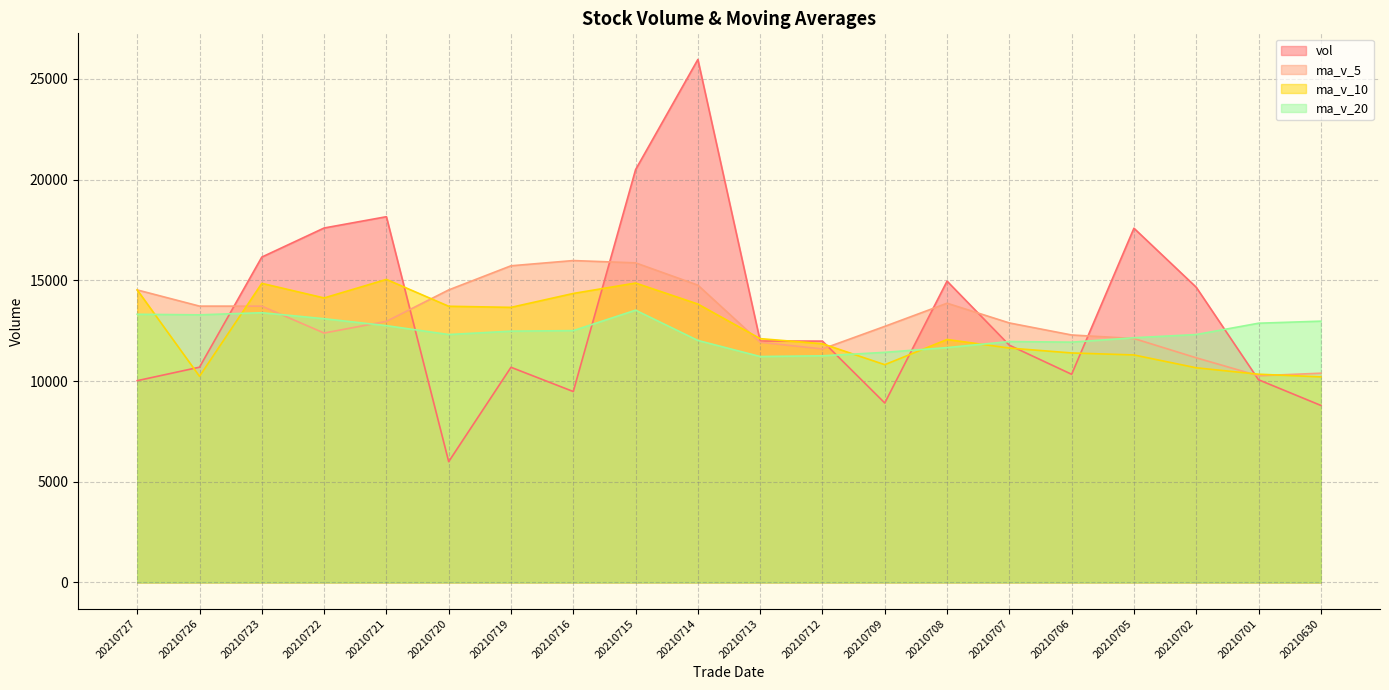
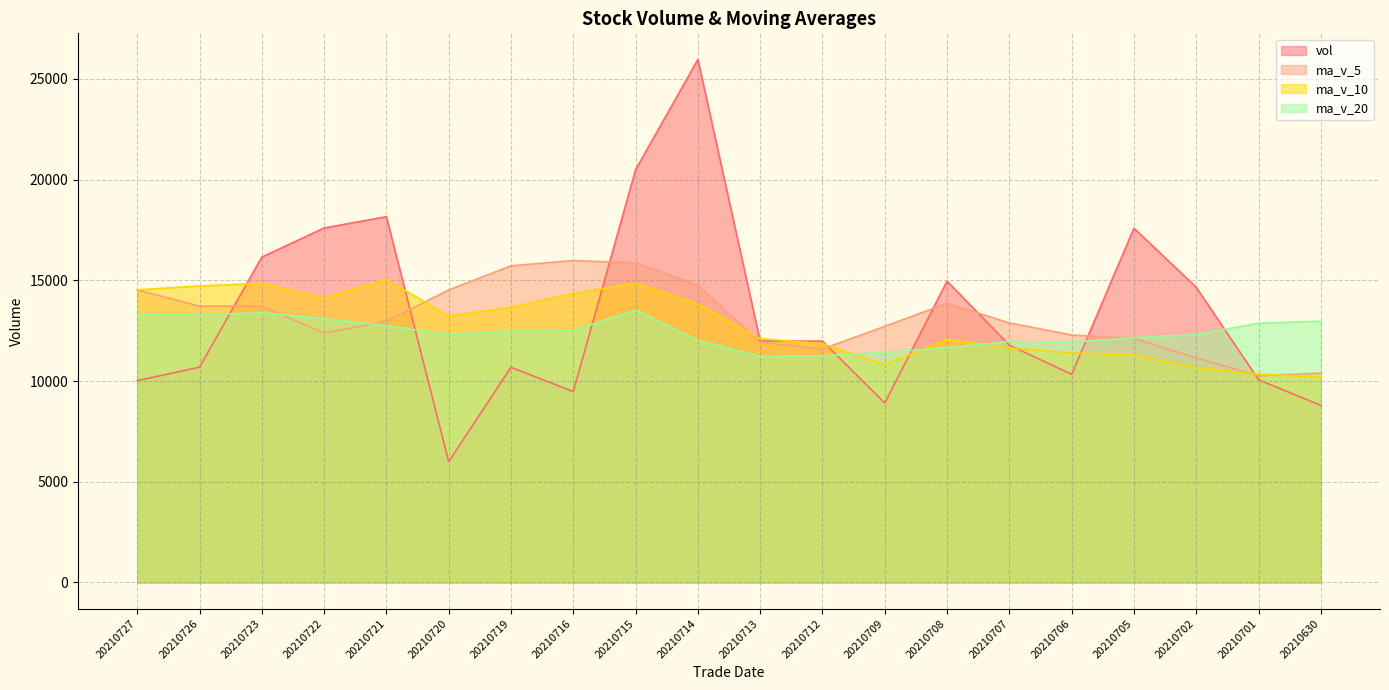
  {
    "ma_v_10": {
-     "20210726": 10200,
+     "20210726": 14700,
      "20210723": 14900,
      "20210722": 14100,
      "20210721": 15000,
-     "20210720": 13700,
+     "20210720": 13200,
      "20210719": 13700,
      "20210716": 14400,
      "20210715": 14900,
      "20210714": 13800,
      "20210712": 11900,
      "20210709": 10800,
      "20210708": 12100,
      "20210707": 11600,
      "20210706": 11400,
      "20210705": 11300,
      "20210702": 10700,
      "20210630": 10200
    },
    "ma_v_20": {
      "20210727": 13300,
      "20210726": 13300,
      "20210723": 13400,
      "20210722": 13100,
      "20210721": 12800,
      "20210720": 12300,
      "20210719": 12500,
      "20210716": 12500,
      "20210715": 13500,
      "20210714": 12000,
      "20210713": 11200,
      "20210712": 11300,
      "20210709": 11400,
      "20210708": 11700,
      "20210707": 12000,
      "20210706": 11900,
      "20210702": 12300,
      "20210701": 12900,
      "20210630": 13000
    }
  }
